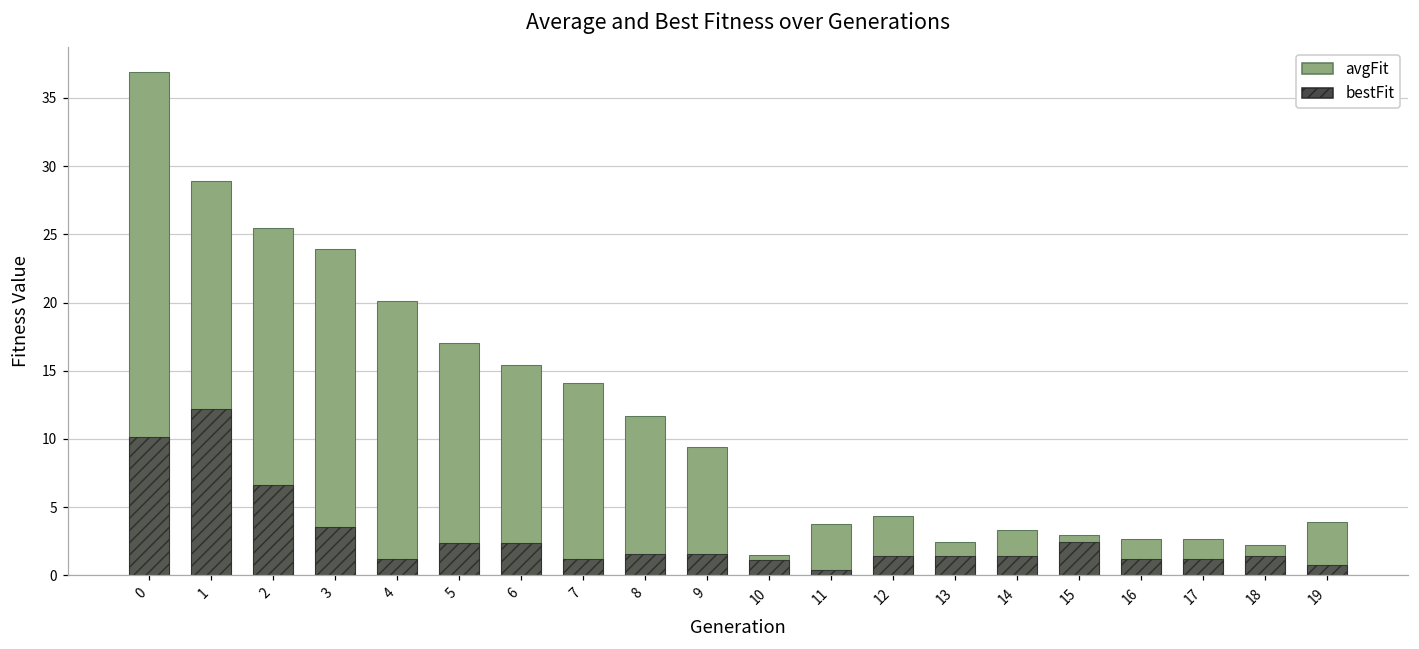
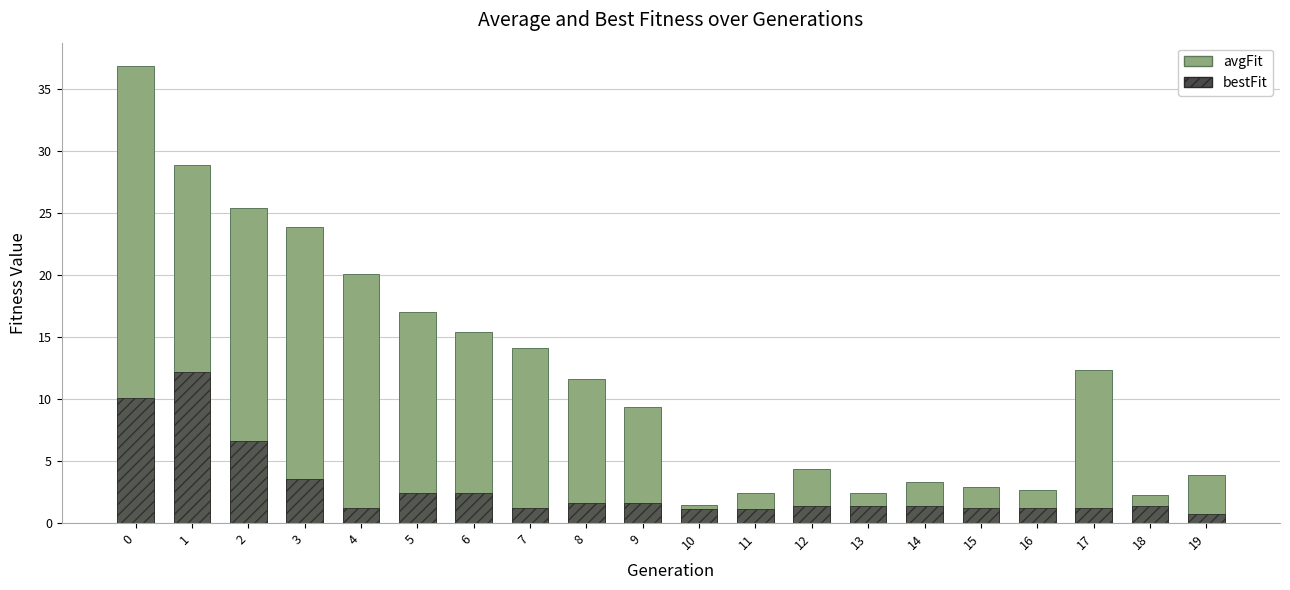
  {
    "avgFit": {
      "0": 36.9,
      "1": 28.9,
      "2": 25.4,
      "3": 23.9,
      "4": 20.1,
      "5": 17.0,
      "6": 15.4,
      "7": 14.1,
      "8": 11.7,
      "9": 9.4,
      "10": 1.5,
-     "11": 3.8,
+     "11": 2.4,
      "12": 4.4,
      "13": 2.5,
      "14": 3.3,
      "15": 2.9,
      "16": 2.6,
-     "17": 2.6,
+     "17": 12.3,
      "18": 2.2,
      "19": 3.9
    },
    "bestFit": {
-     "11": 0.4,
-     "15": 2.4
+     "11": 1.1,
+     "15": 1.2
    }
  }
